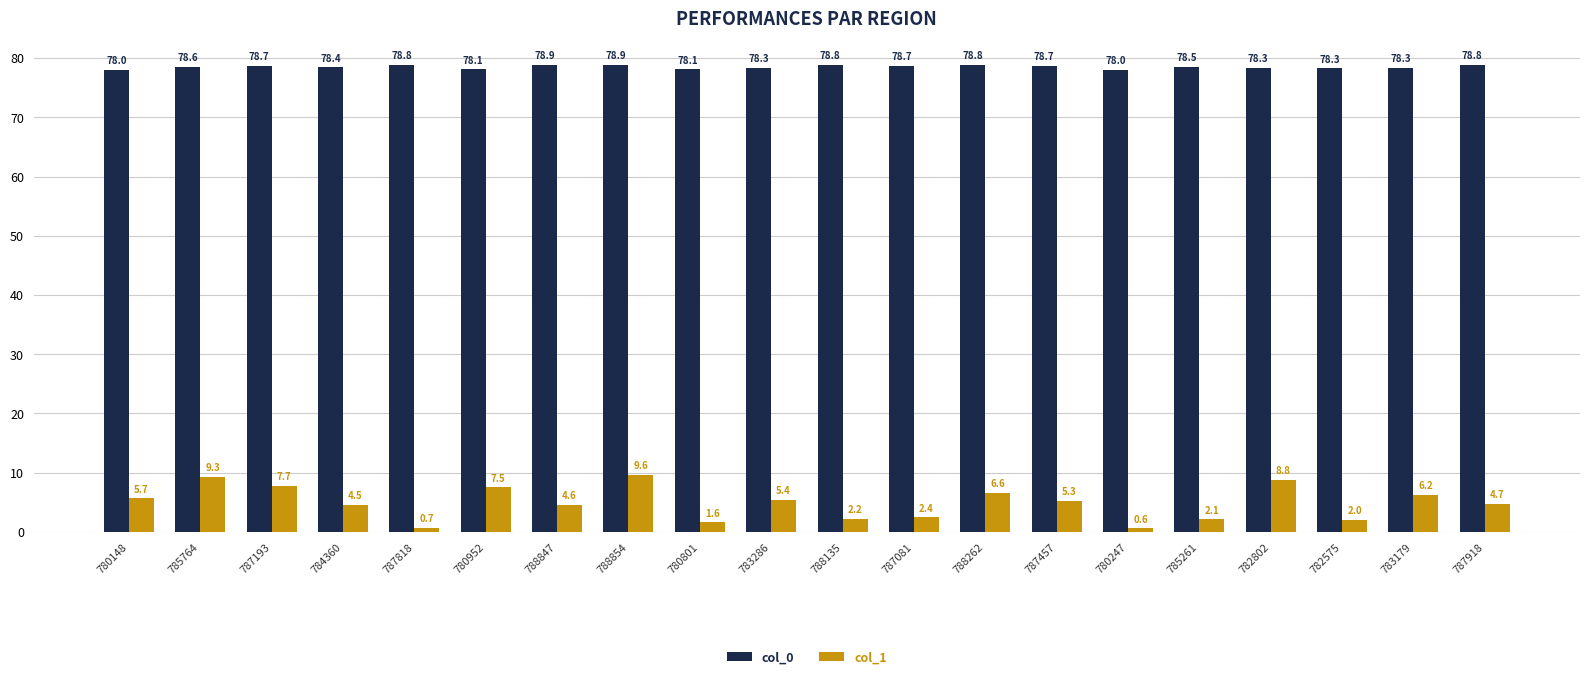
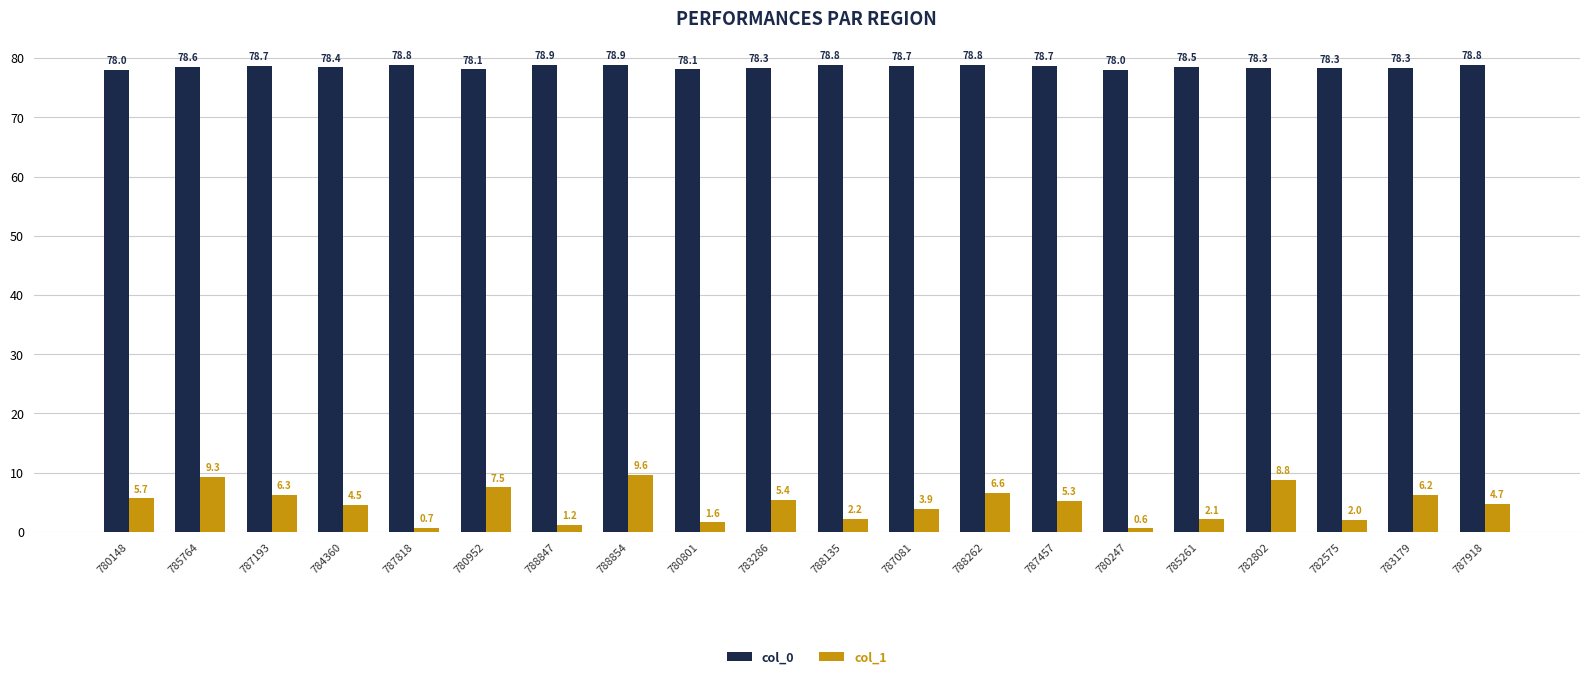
  {
    "col_0": {
      "780148": 78.0,
      "785764": 78.6,
      "787193": 78.7,
      "784360": 78.4,
      "787818": 78.8,
      "780952": 78.1,
      "788847": 78.9,
      "788854": 78.9,
      "780801": 78.1,
      "783286": 78.3,
      "788135": 78.8,
      "787081": 78.7,
      "788262": 78.8,
      "787457": 78.7,
      "780247": 78.0,
      "785261": 78.5,
      "782802": 78.3,
      "782575": 78.3,
      "783179": 78.3,
      "787918": 78.8
    },
    "col_1": {
      "780148": 5.7,
      "785764": 9.3,
-     "787193": 7.7,
+     "787193": 6.3,
      "784360": 4.5,
      "787818": 0.7,
      "780952": 7.5,
-     "788847": 4.6,
+     "788847": 1.2,
      "788854": 9.6,
      "780801": 1.6,
      "783286": 5.4,
      "788135": 2.2,
-     "787081": 2.4,
+     "787081": 3.9,
      "788262": 6.6,
      "787457": 5.3,
      "780247": 0.6,
      "785261": 2.1,
      "782802": 8.8,
      "782575": 2.0,
      "783179": 6.2,
      "787918": 4.7
    }
  }
